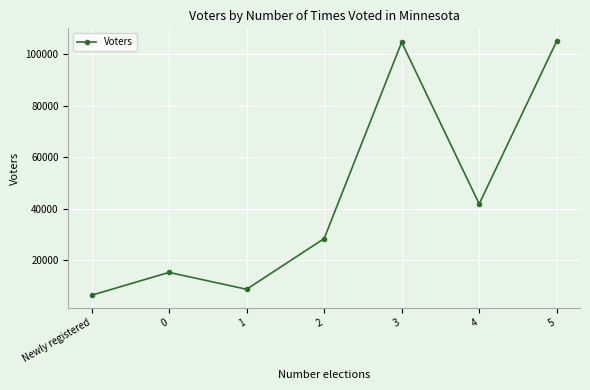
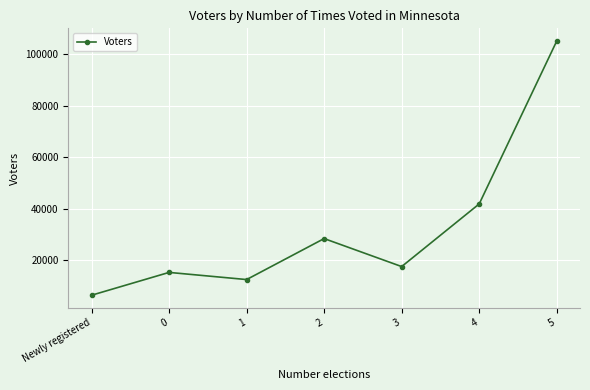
  {
    "Newly registered": 6000,
    "0": 15000,
-   "1": 9000,
+   "1": 12000,
    "2": 28000,
-   "3": 105000,
+   "3": 18000,
    "4": 42000,
    "5": 105000
  }
